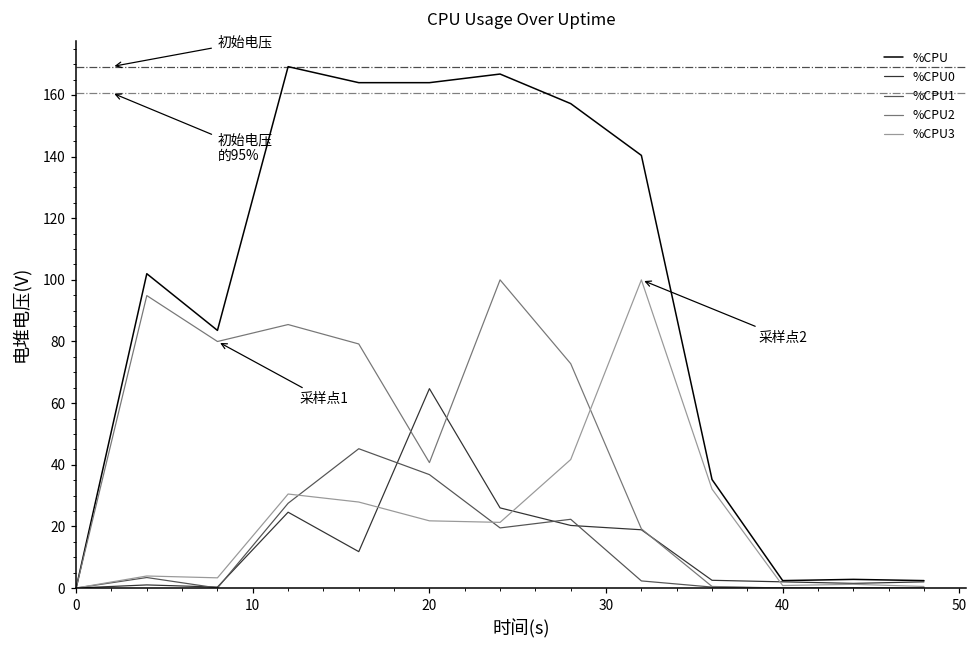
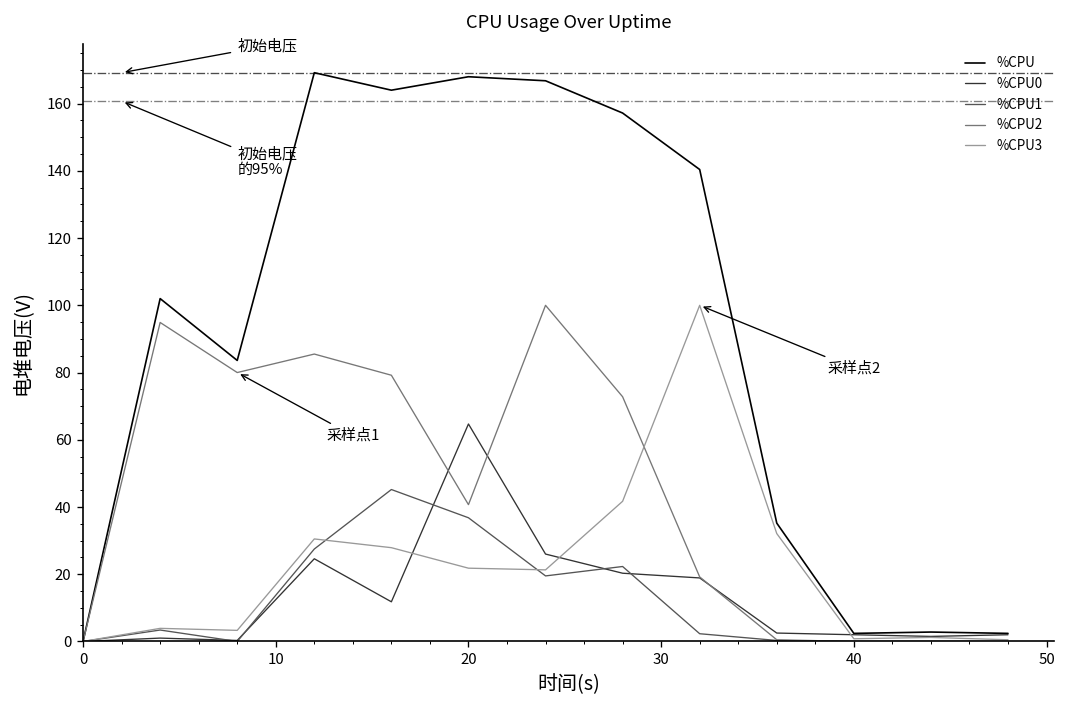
  {
    "%CPU": {
-     "20": 164
+     "20": 168
    }
  }
